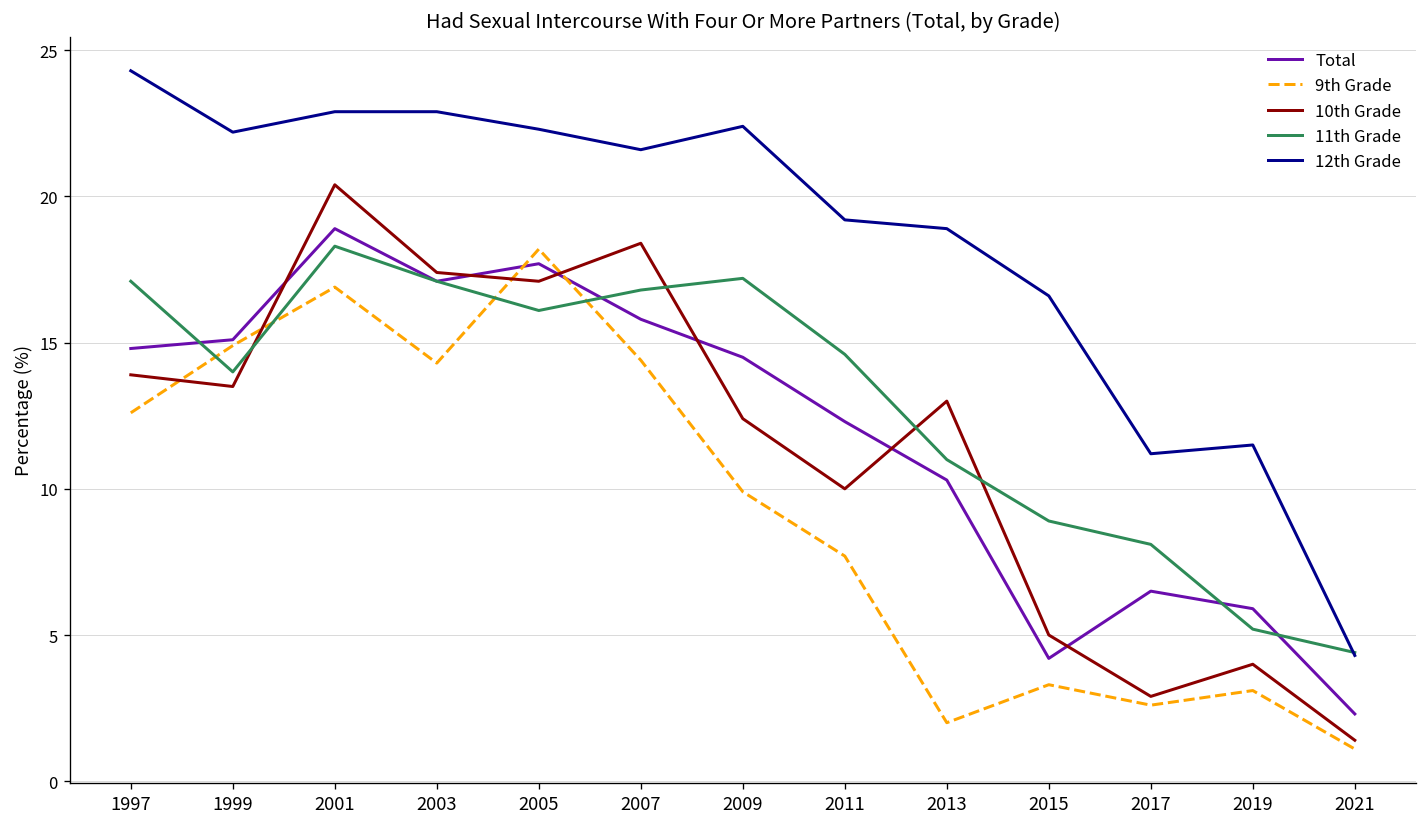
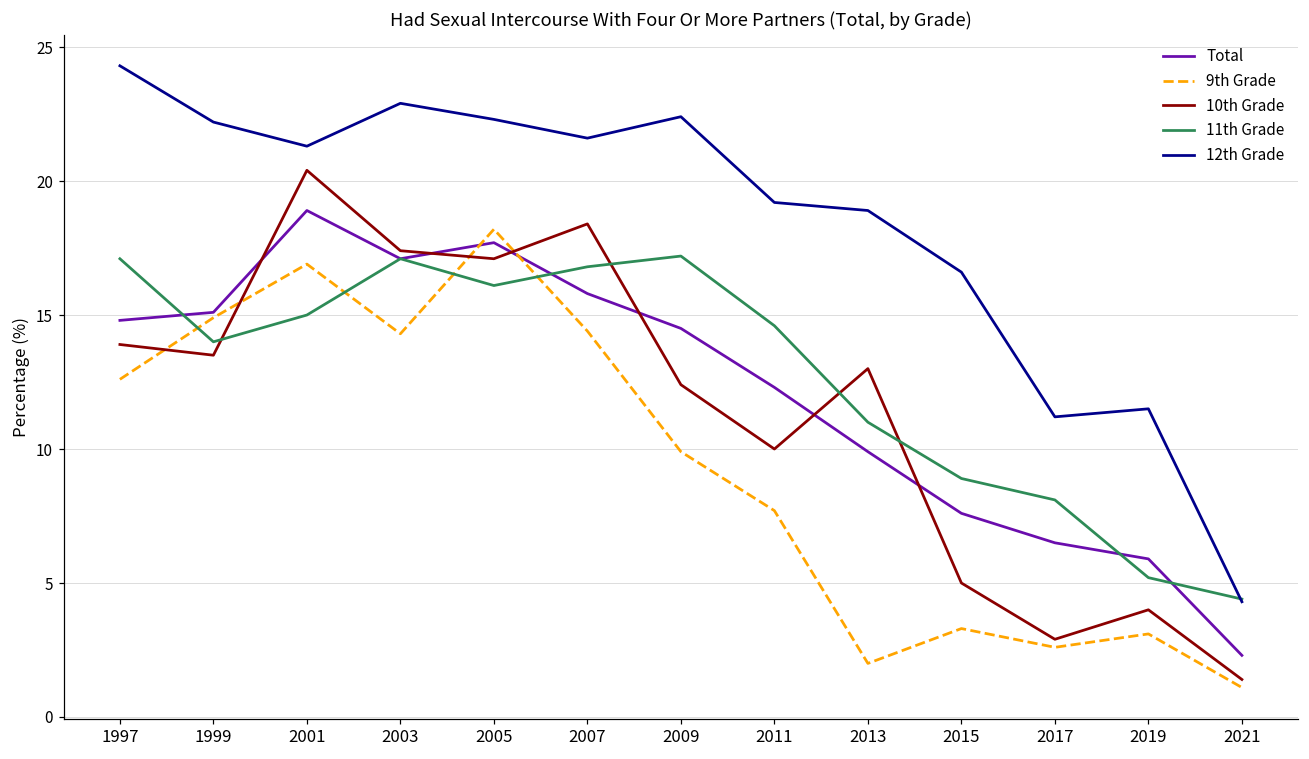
  {
    "Total": {
      "1997": 14.8,
      "1999": 15.1,
      "2001": 18.9,
      "2005": 17.7,
      "2007": 15.8,
      "2009": 14.5,
      "2011": 12.3,
-     "2013": 10.3,
-     "2015": 4.2,
+     "2013": 9.9,
+     "2015": 7.6,
      "2017": 6.5,
      "2019": 5.9,
      "2021": 2.3
    },
    "9th Grade": {
      "1997": 12.6,
      "1999": 14.9,
      "2001": 16.9,
      "2003": 14.3,
      "2005": 18.2,
      "2007": 14.4,
      "2009": 9.9,
      "2011": 7.7,
      "2013": 2.0,
      "2015": 3.3,
      "2017": 2.6,
      "2019": 3.1,
      "2021": 1.1
    },
    "10th Grade": {
      "1997": 13.9,
      "1999": 13.5,
      "2001": 20.4,
      "2003": 17.4,
      "2005": 17.1,
      "2007": 18.4,
      "2009": 12.4,
      "2011": 10.0,
      "2013": 13.0,
      "2015": 5.0,
      "2017": 2.9,
      "2019": 4.0,
      "2021": 1.4
    },
    "11th Grade": {
      "1997": 17.1,
      "1999": 14.0,
-     "2001": 18.3,
+     "2001": 15.0,
      "2005": 16.1,
      "2007": 16.8,
      "2009": 17.2,
      "2011": 14.6,
      "2013": 11.0,
      "2015": 8.9,
      "2017": 8.1,
      "2019": 5.2
    },
    "12th Grade": {
      "1997": 24.3,
      "1999": 22.2,
-     "2001": 22.9,
+     "2001": 21.3,
      "2003": 22.9,
      "2005": 22.3,
      "2007": 21.6,
      "2009": 22.4,
      "2011": 19.2,
      "2013": 18.9,
      "2015": 16.6,
      "2017": 11.2,
      "2019": 11.5
    }
  }
